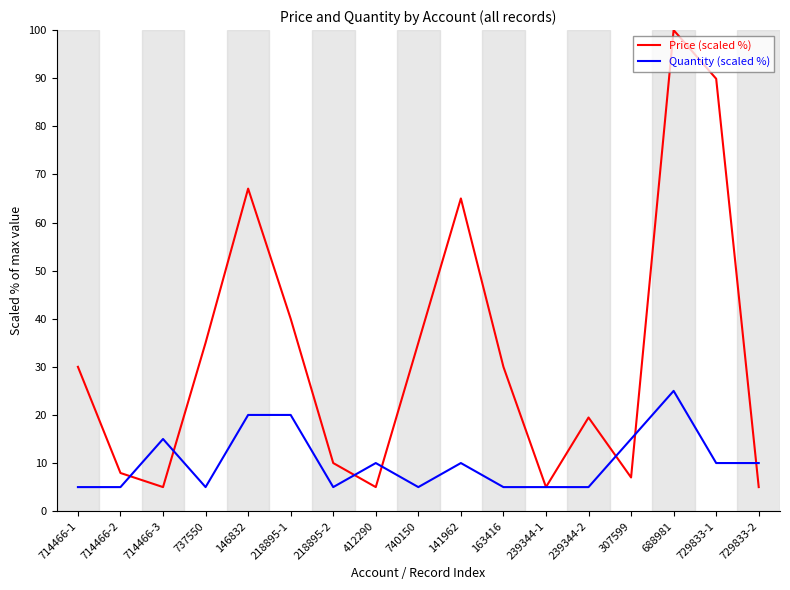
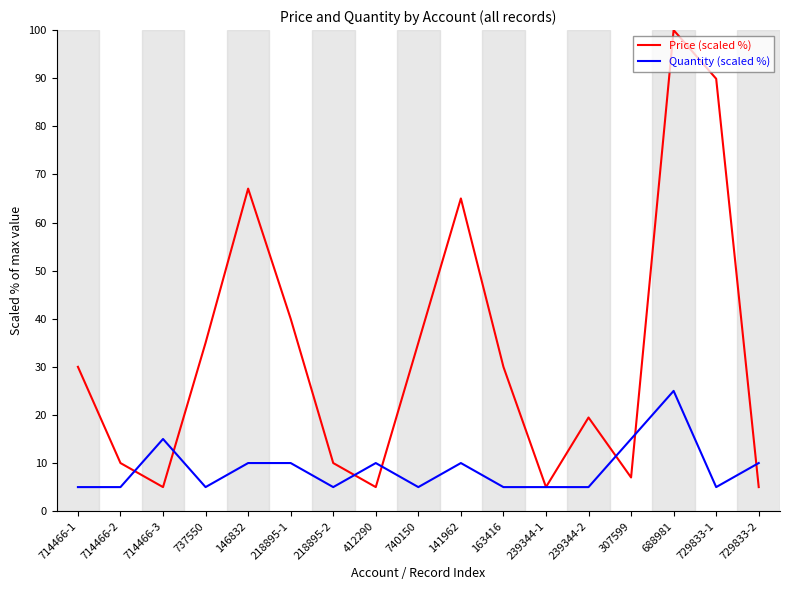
  {
    "Price (scaled %)": {
      "714466-1": 30,
-     "714466-2": 8,
+     "714466-2": 10,
      "714466-3": 5,
      "737550": 35,
      "146832": 67,
      "218895-1": 40,
      "218895-2": 10,
      "412290": 5,
      "740150": 35,
      "141962": 65,
      "163416": 30,
      "239344-2": 19,
      "307599": 7,
      "688981": 100,
      "729833-1": 90,
      "729833-2": 5
    },
    "Quantity (scaled %)": {
      "714466-1": 5,
      "714466-2": 5,
      "714466-3": 15,
      "737550": 5,
-     "146832": 20,
-     "218895-1": 20,
+     "146832": 10,
+     "218895-1": 10,
      "218895-2": 5,
      "412290": 10,
      "740150": 5,
      "141962": 10,
      "163416": 5,
      "239344-2": 5,
      "307599": 15,
      "688981": 25,
-     "729833-1": 10,
+     "729833-1": 5,
      "729833-2": 10
    }
  }
